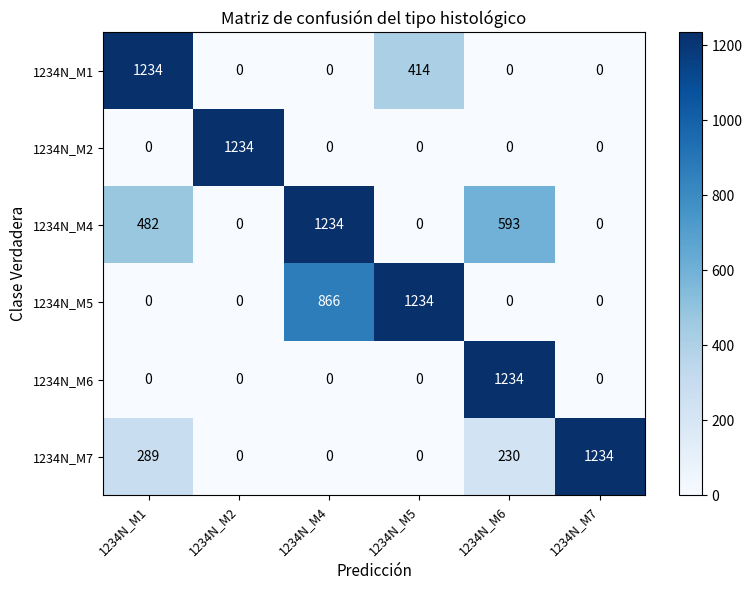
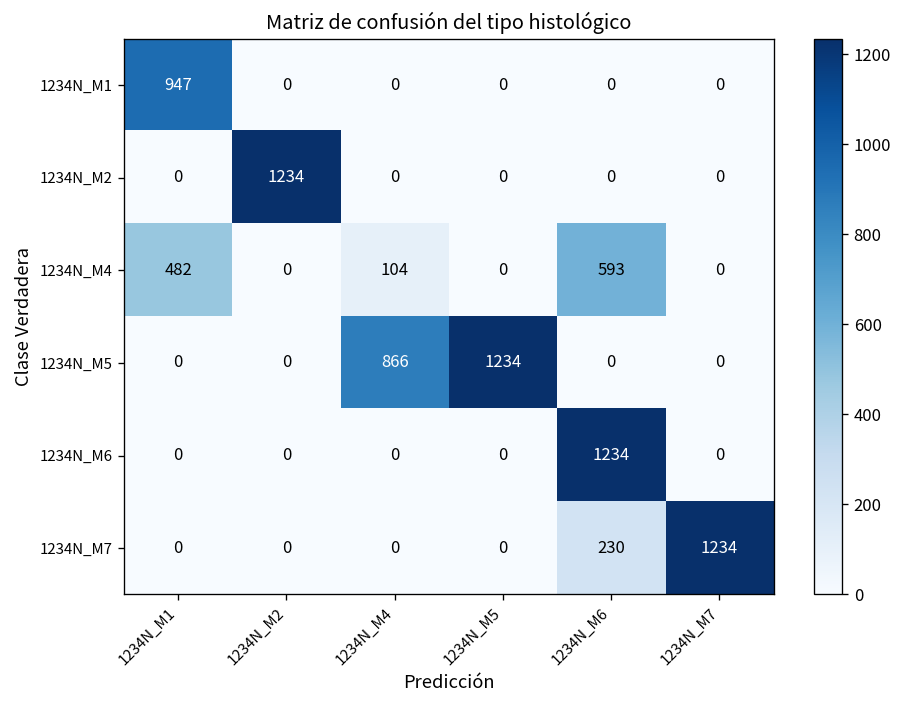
  {
    "1234N_M1": {
-     "1234N_M1": 1234,
+     "1234N_M1": 947,
      "1234N_M2": 0,
      "1234N_M4": 0,
-     "1234N_M5": 414,
+     "1234N_M5": 0,
      "1234N_M6": 0,
      "1234N_M7": 0
    },
    "1234N_M2": {
      "1234N_M1": 0,
      "1234N_M2": 1234,
      "1234N_M4": 0,
      "1234N_M5": 0,
      "1234N_M6": 0,
      "1234N_M7": 0
    },
    "1234N_M4": {
      "1234N_M1": 482,
      "1234N_M2": 0,
-     "1234N_M4": 1234,
+     "1234N_M4": 104,
      "1234N_M5": 0,
      "1234N_M6": 593,
      "1234N_M7": 0
    },
    "1234N_M5": {
      "1234N_M1": 0,
      "1234N_M2": 0,
      "1234N_M4": 866,
      "1234N_M5": 1234,
      "1234N_M6": 0,
      "1234N_M7": 0
    },
    "1234N_M6": {
      "1234N_M1": 0,
      "1234N_M2": 0,
      "1234N_M4": 0,
      "1234N_M5": 0,
      "1234N_M6": 1234,
      "1234N_M7": 0
    },
    "1234N_M7": {
-     "1234N_M1": 289,
+     "1234N_M1": 0,
      "1234N_M2": 0,
      "1234N_M4": 0,
      "1234N_M5": 0,
      "1234N_M6": 230,
      "1234N_M7": 1234
    }
  }
